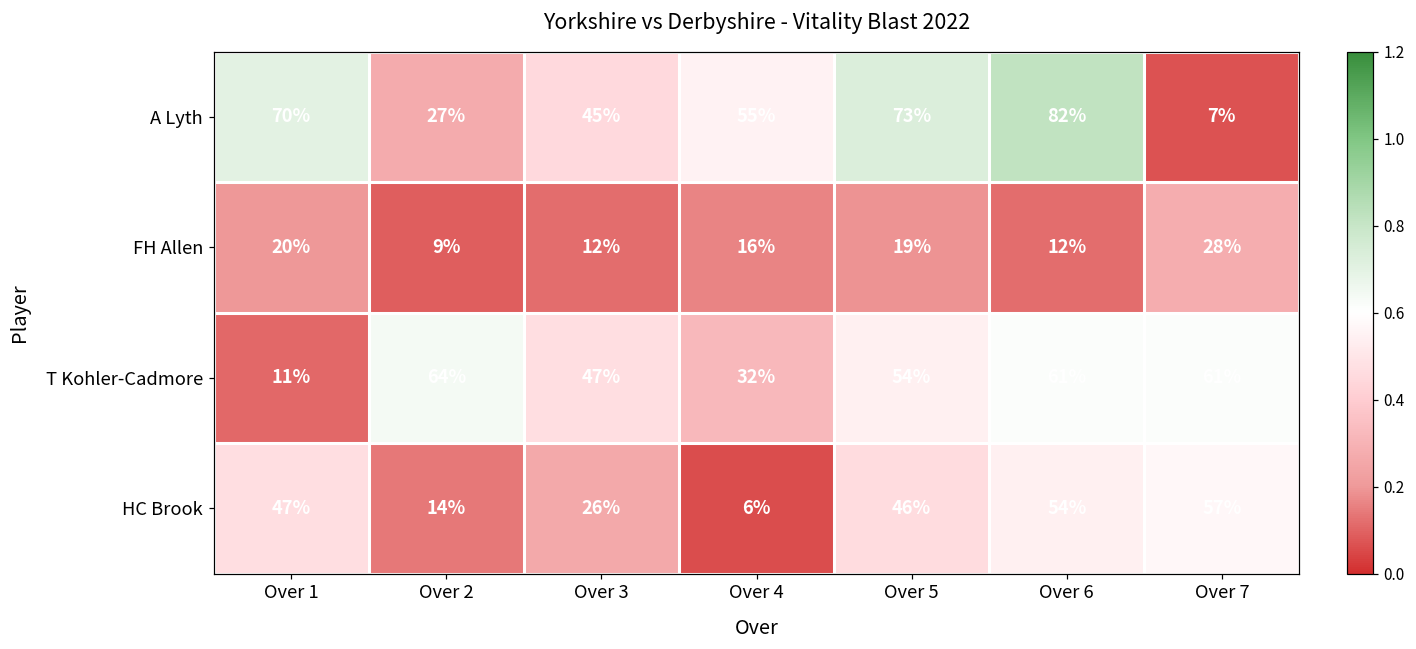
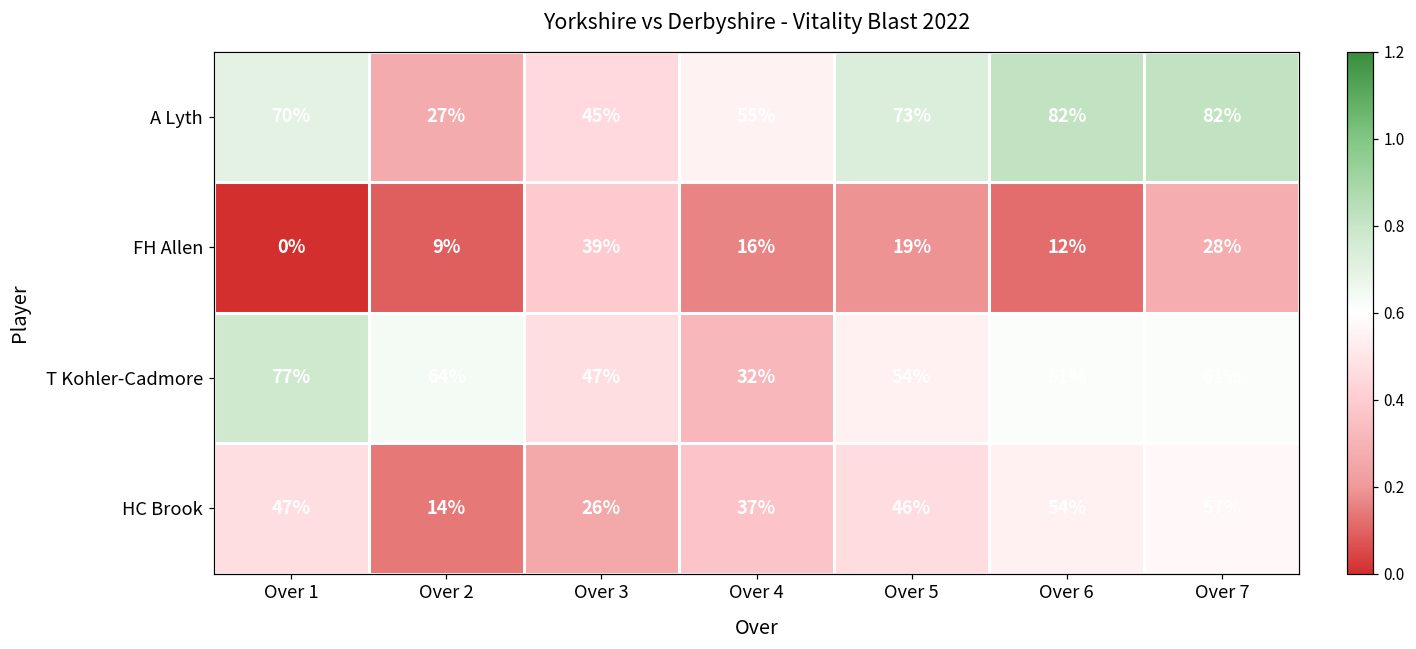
  {
    "A Lyth": {
      "Over 2": "27%",
      "Over 6": "82%",
-     "Over 7": "7%"
+     "Over 7": "82%"
    },
    "FH Allen": {
-     "Over 1": "20%",
+     "Over 1": "0%",
      "Over 2": "9%",
-     "Over 3": "12%",
+     "Over 3": "39%",
      "Over 4": "16%",
      "Over 5": "19%",
      "Over 6": "12%",
      "Over 7": "28%"
    },
    "T Kohler-Cadmore": {
-     "Over 1": "11%",
+     "Over 1": "77%",
      "Over 4": "32%"
    },
    "HC Brook": {
      "Over 2": "14%",
      "Over 3": "26%",
-     "Over 4": "6%"
+     "Over 4": "37%"
    }
  }
